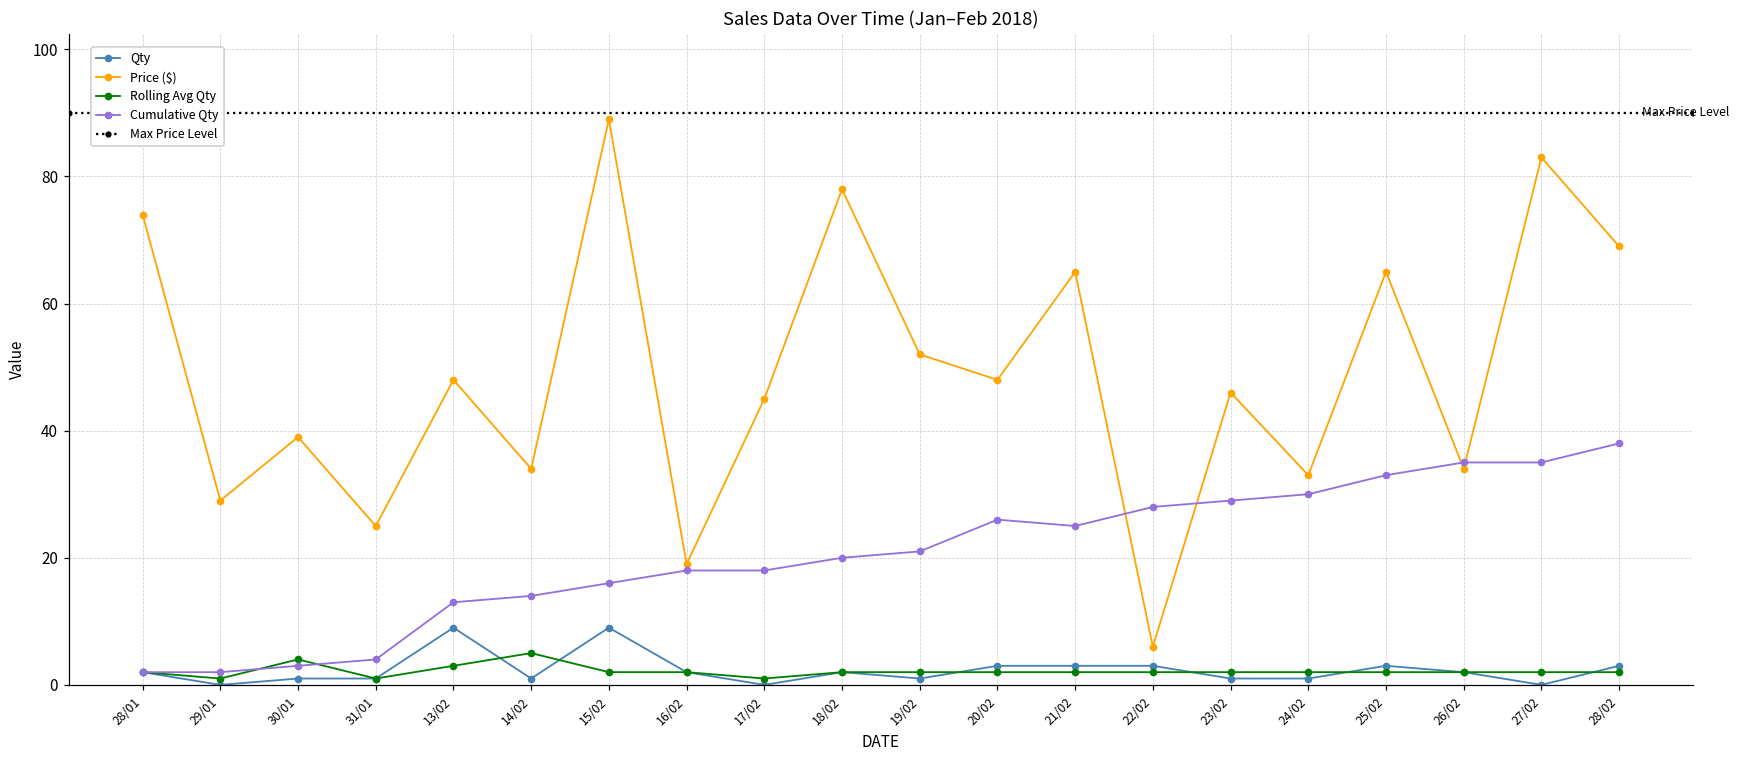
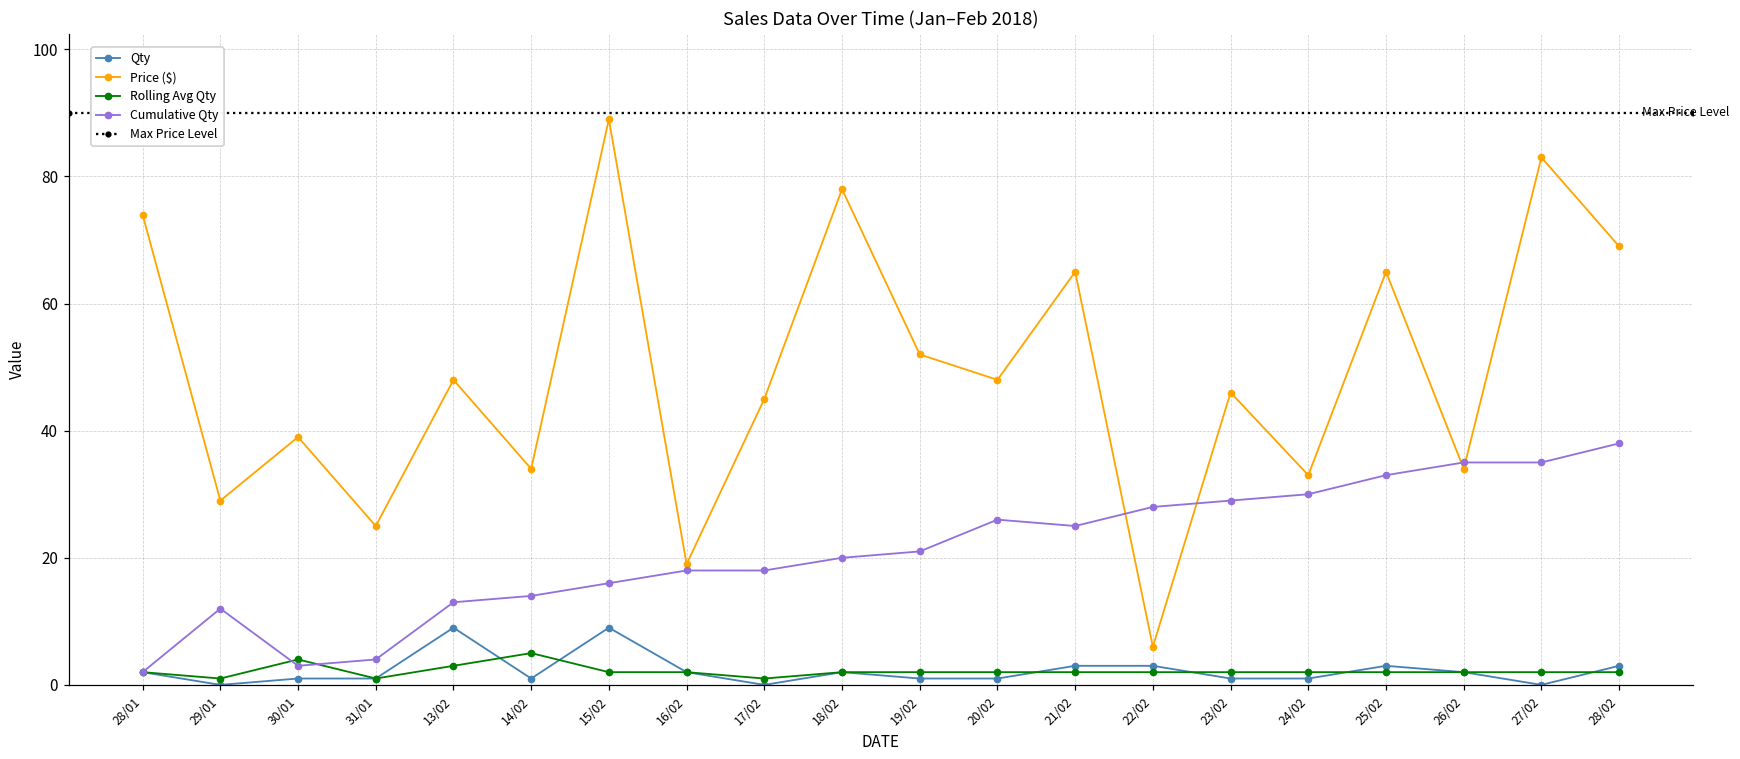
  {
    "Qty": {
      "29/01": 0,
      "30/01": 1,
      "13/02": 9,
      "14/02": 1,
      "15/02": 9,
      "17/02": 0,
      "19/02": 1,
-     "20/02": 3,
+     "20/02": 1,
      "21/02": 3,
      "22/02": 3,
      "23/02": 1,
      "24/02": 1,
      "25/02": 3,
      "27/02": 0,
      "28/02": 3
    },
    "Price ($)": {
      "28/01": 74,
      "29/01": 29,
      "30/01": 39,
      "31/01": 25,
      "13/02": 48,
      "14/02": 34,
      "15/02": 89,
      "16/02": 19,
      "17/02": 45,
      "18/02": 78,
      "19/02": 52,
      "20/02": 48,
      "21/02": 65,
      "22/02": 6,
      "23/02": 46,
      "24/02": 33,
      "25/02": 65,
      "26/02": 34,
      "27/02": 83,
      "28/02": 69
    },
    "Rolling Avg Qty": {
      "29/01": 1,
      "30/01": 4,
      "13/02": 3,
      "14/02": 5,
      "15/02": 2,
      "17/02": 1,
      "19/02": 2,
      "20/02": 2,
      "21/02": 2,
      "22/02": 2,
      "23/02": 2,
      "24/02": 2,
      "25/02": 2,
      "27/02": 2,
      "28/02": 2
    },
    "Cumulative Qty": {
-     "29/01": 2,
+     "29/01": 12,
      "30/01": 3,
      "31/01": 4,
      "13/02": 13,
      "14/02": 14,
      "15/02": 16,
      "16/02": 18,
      "17/02": 18,
      "18/02": 20,
      "19/02": 21,
      "20/02": 26,
      "21/02": 25,
      "22/02": 28,
      "23/02": 29,
      "24/02": 30,
      "25/02": 33,
      "26/02": 35,
      "27/02": 35,
      "28/02": 38
    }
  }
